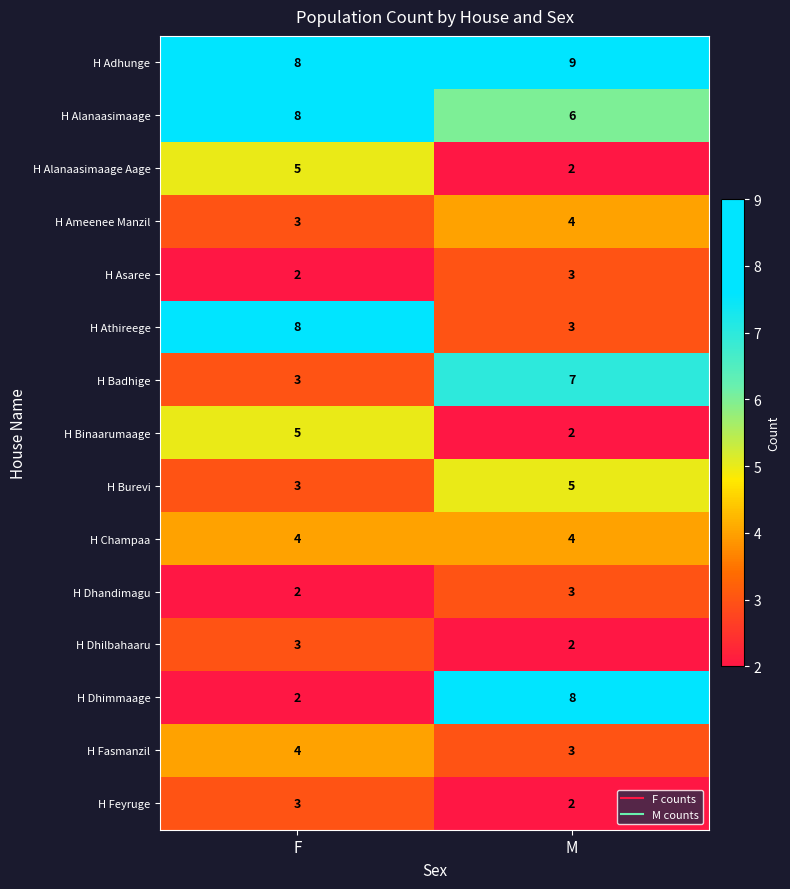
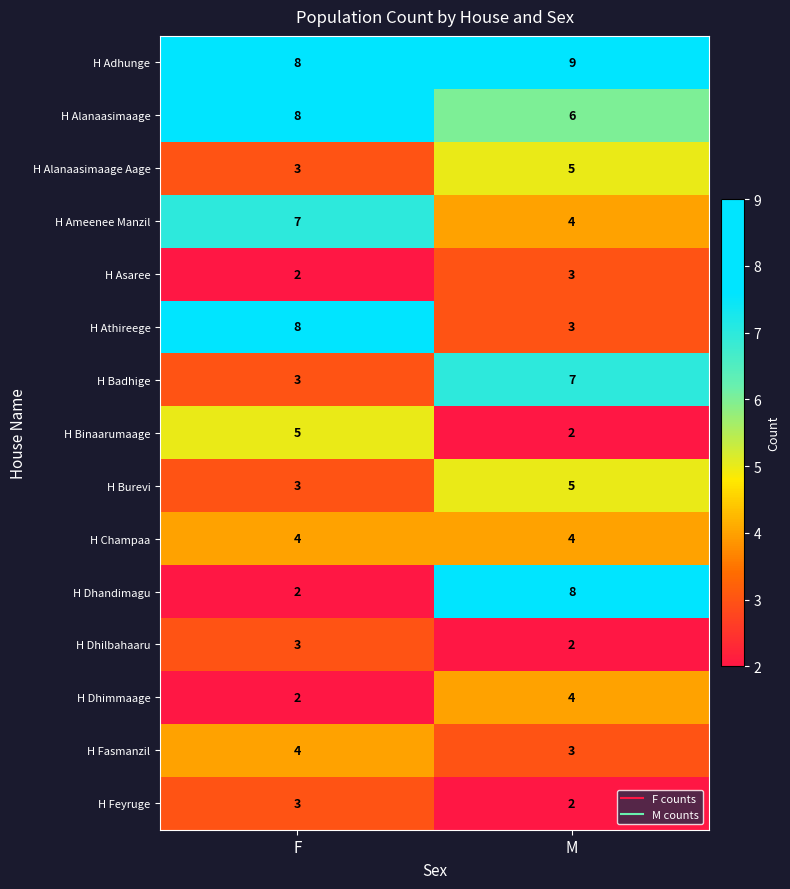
  {
    "H Adhunge": {
      "F": 8,
      "M": 9
    },
    "H Alanaasimaage": {
      "F": 8,
      "M": 6
    },
    "H Alanaasimaage Aage": {
-     "F": 5,
-     "M": 2
+     "F": 3,
+     "M": 5
    },
    "H Ameenee Manzil": {
-     "F": 3,
+     "F": 7,
      "M": 4
    },
    "H Asaree": {
      "F": 2,
      "M": 3
    },
    "H Athireege": {
      "F": 8,
      "M": 3
    },
    "H Badhige": {
      "F": 3,
      "M": 7
    },
    "H Binaarumaage": {
      "F": 5,
      "M": 2
    },
    "H Burevi": {
      "F": 3,
      "M": 5
    },
    "H Champaa": {
      "F": 4,
      "M": 4
    },
    "H Dhandimagu": {
      "F": 2,
-     "M": 3
+     "M": 8
    },
    "H Dhilbahaaru": {
      "F": 3,
      "M": 2
    },
    "H Dhimmaage": {
      "F": 2,
-     "M": 8
+     "M": 4
    },
    "H Fasmanzil": {
      "F": 4,
      "M": 3
    },
    "H Feyruge": {
      "F": 3,
      "M": 2
    }
  }
